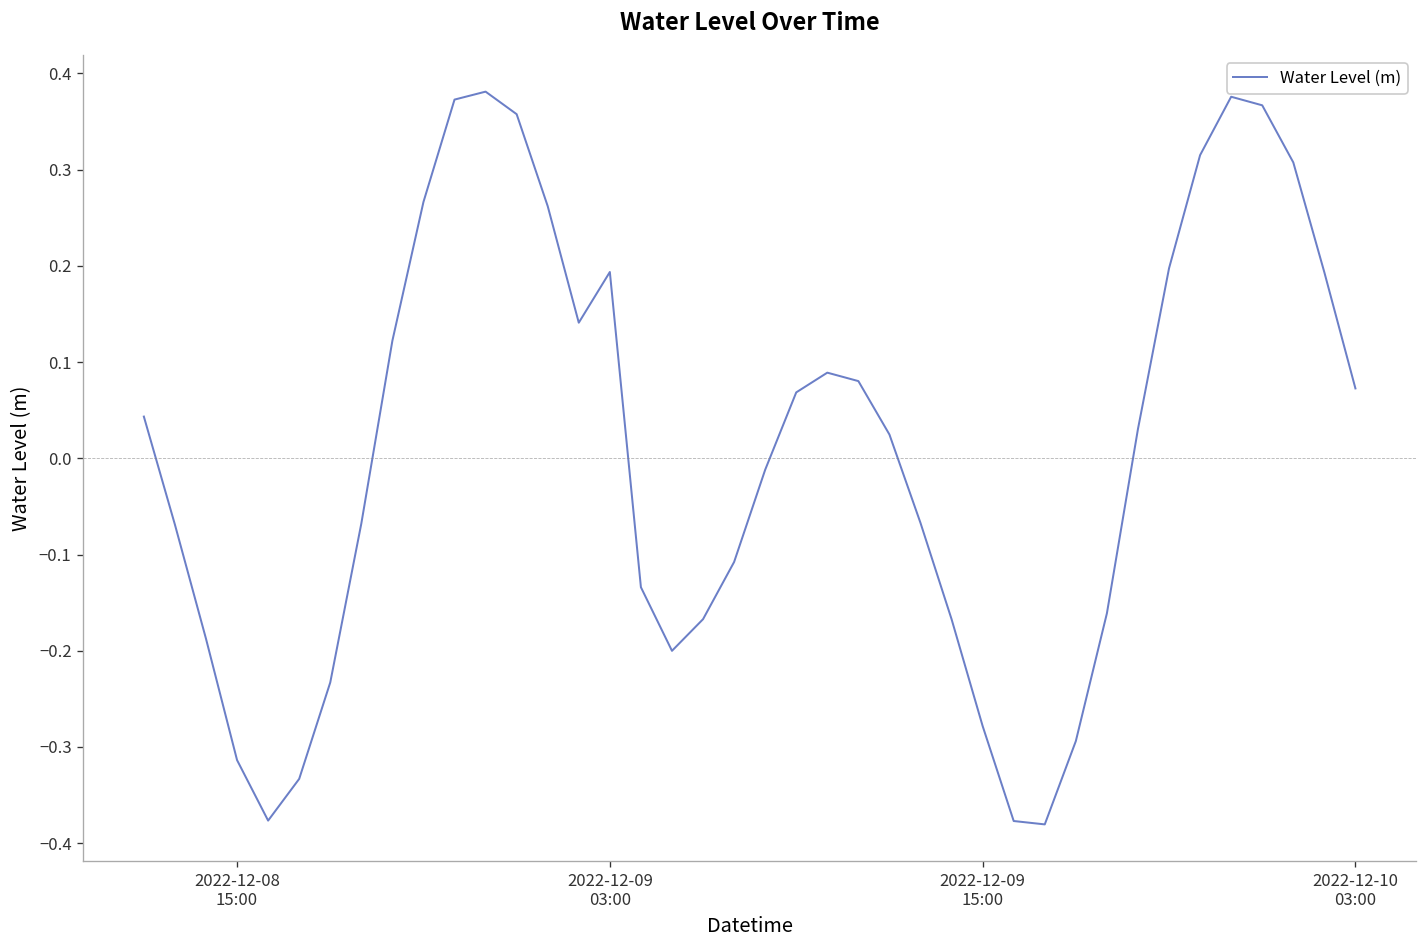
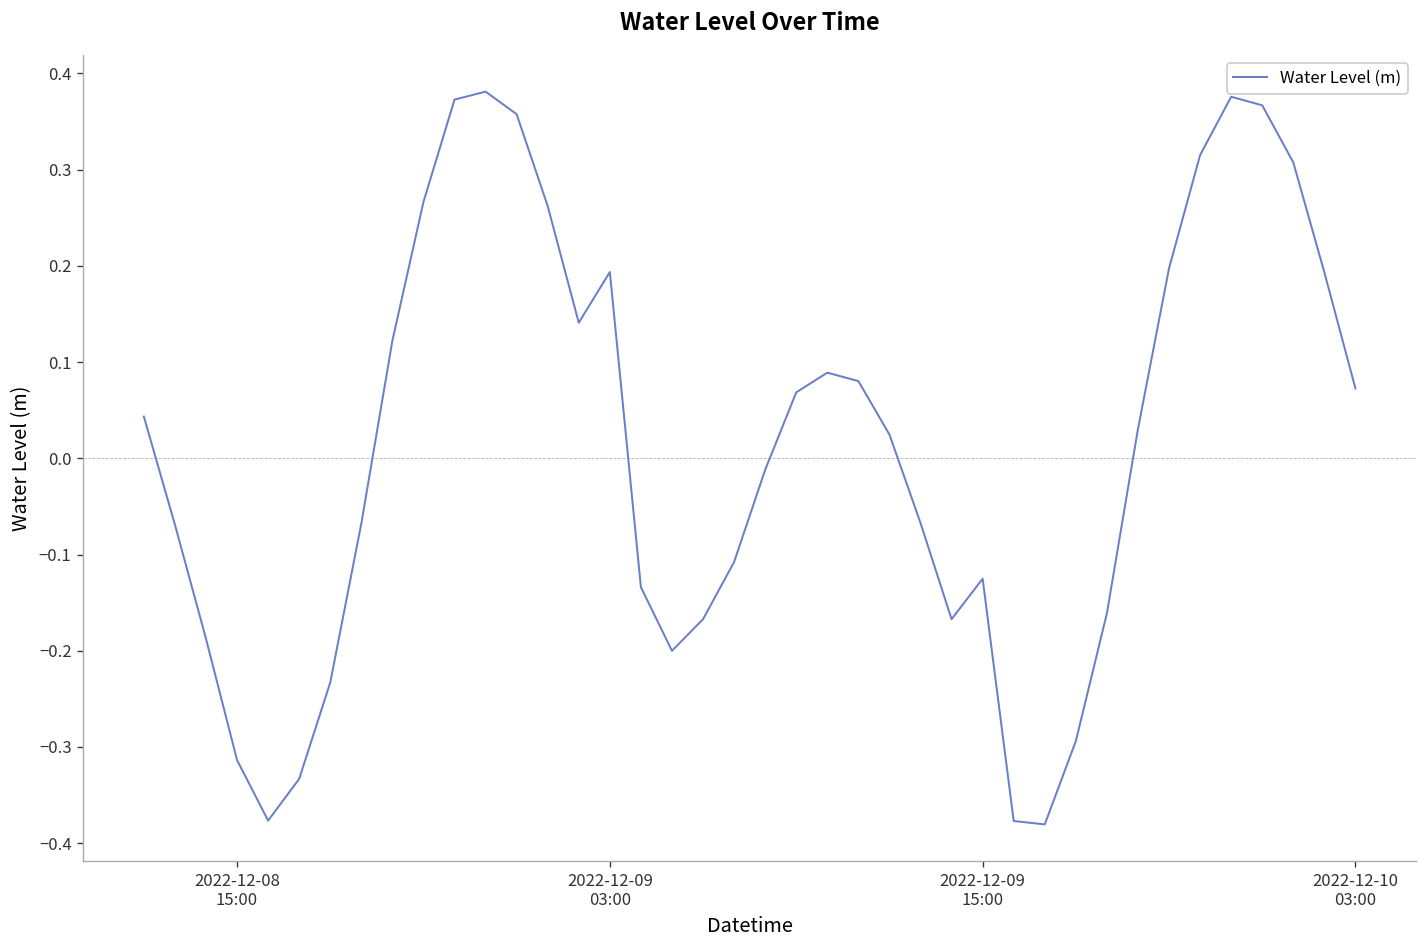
  {
    "2022-12-08 15:00": -0.31,
    "2022-12-09 03:00": 0.19,
-   "2022-12-09 15:00": -0.28,
+   "2022-12-09 15:00": -0.13,
    "2022-12-10 03:00": 0.07
  }
